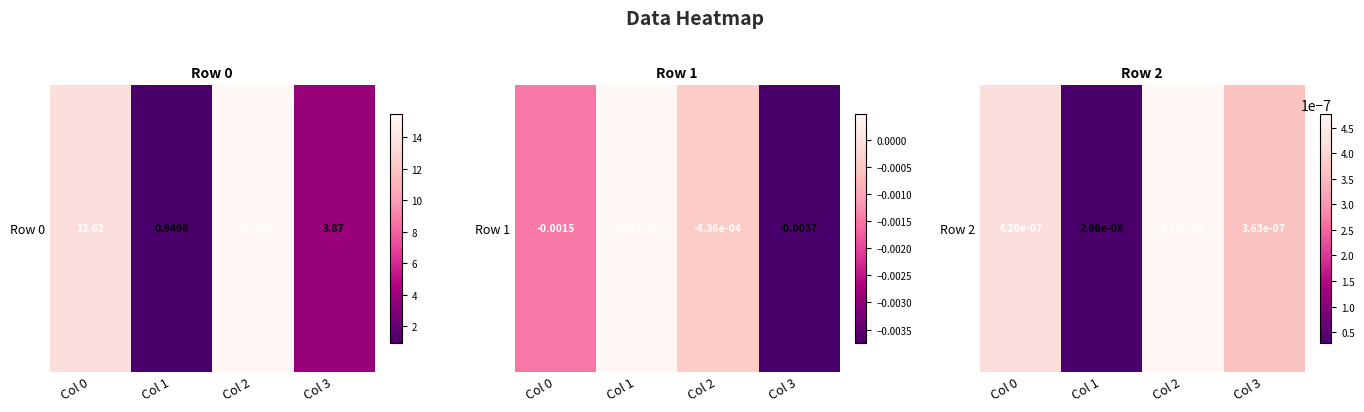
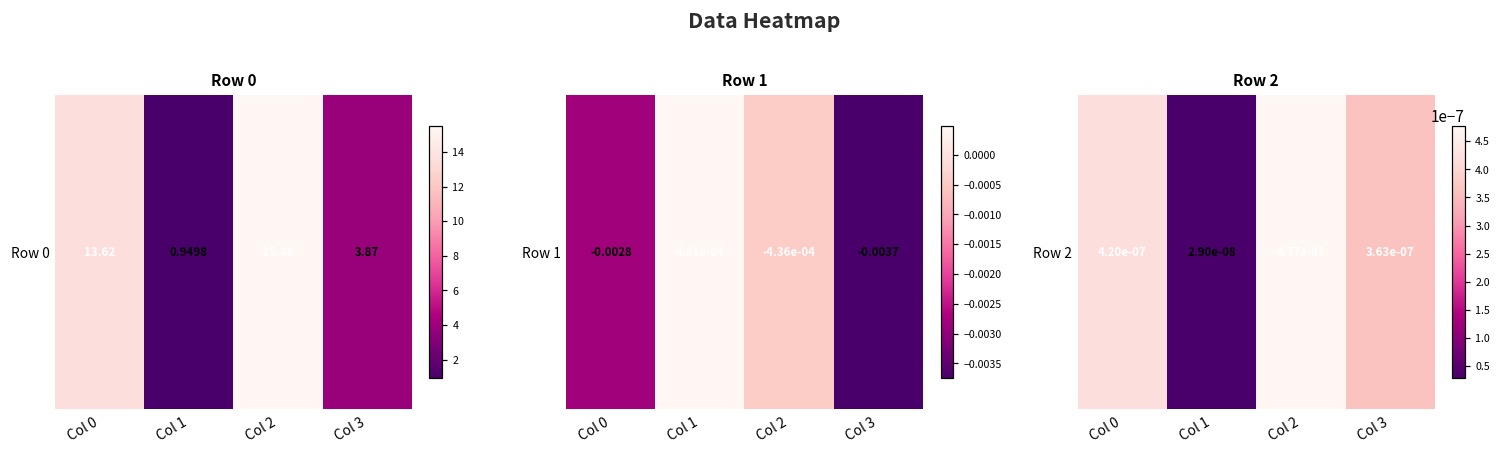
  {
    "Row 0": {
      "Row 0": {
        "Col 1": "0.9498",
        "Col 3": "3.87"
      }
    },
    "Row 1": {
      "Row 1": {
-       "Col 0": "-0.0015",
+       "Col 0": "-0.0028",
        "Col 2": "-4.36e-04",
        "Col 3": "-0.0037"
      }
    },
    "Row 2": {
      "Row 2": {
        "Col 1": "2.90e-08",
        "Col 3": "3.63e-07"
      }
    }
  }
